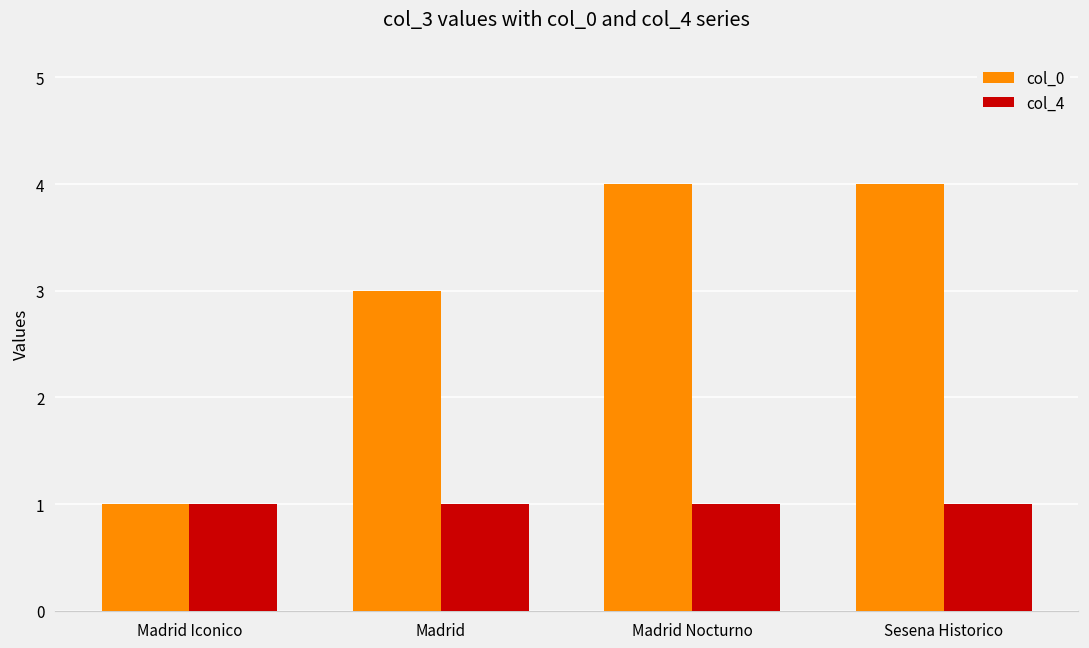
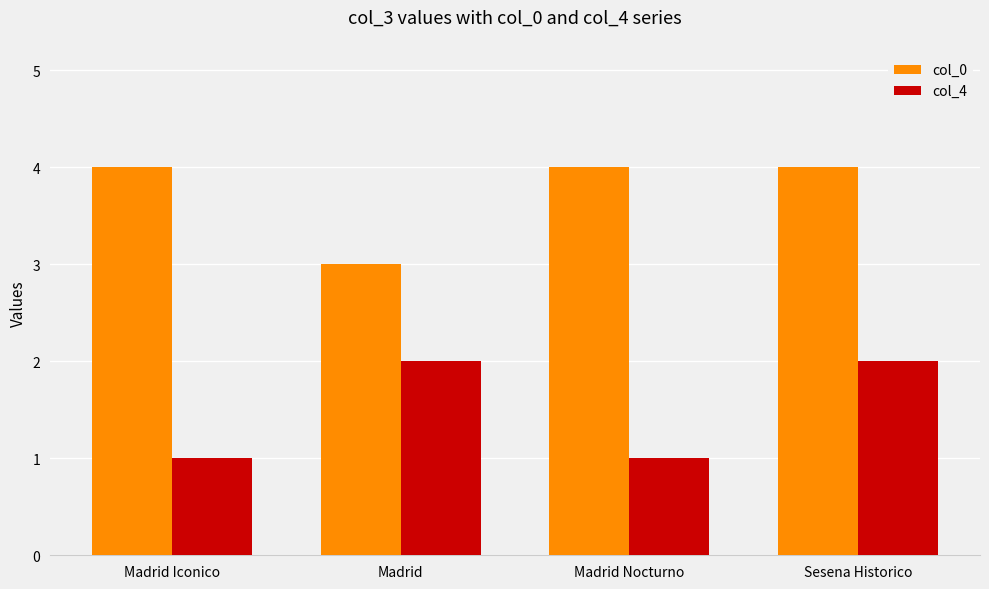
  {
    "col_0": {
-     "Madrid Iconico": 1,
+     "Madrid Iconico": 4,
      "Madrid": 3,
      "Madrid Nocturno": 4,
      "Sesena Historico": 4
    },
    "col_4": {
      "Madrid Iconico": 1,
-     "Madrid": 1,
+     "Madrid": 2,
      "Madrid Nocturno": 1,
-     "Sesena Historico": 1
+     "Sesena Historico": 2
    }
  }
